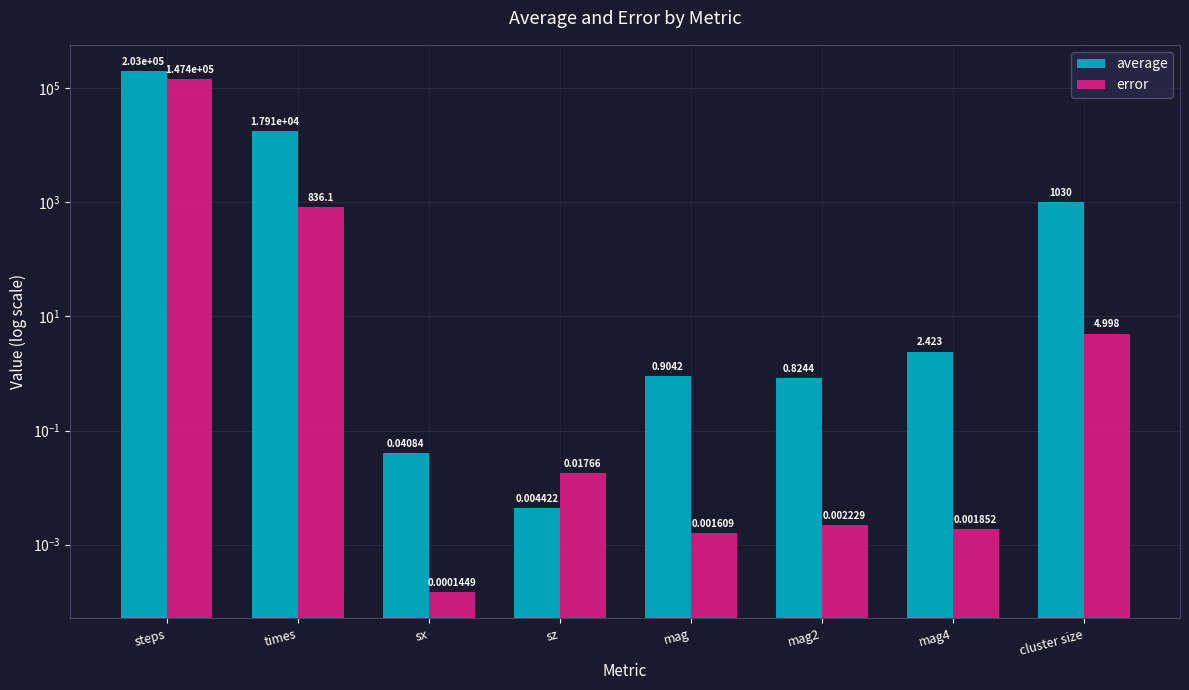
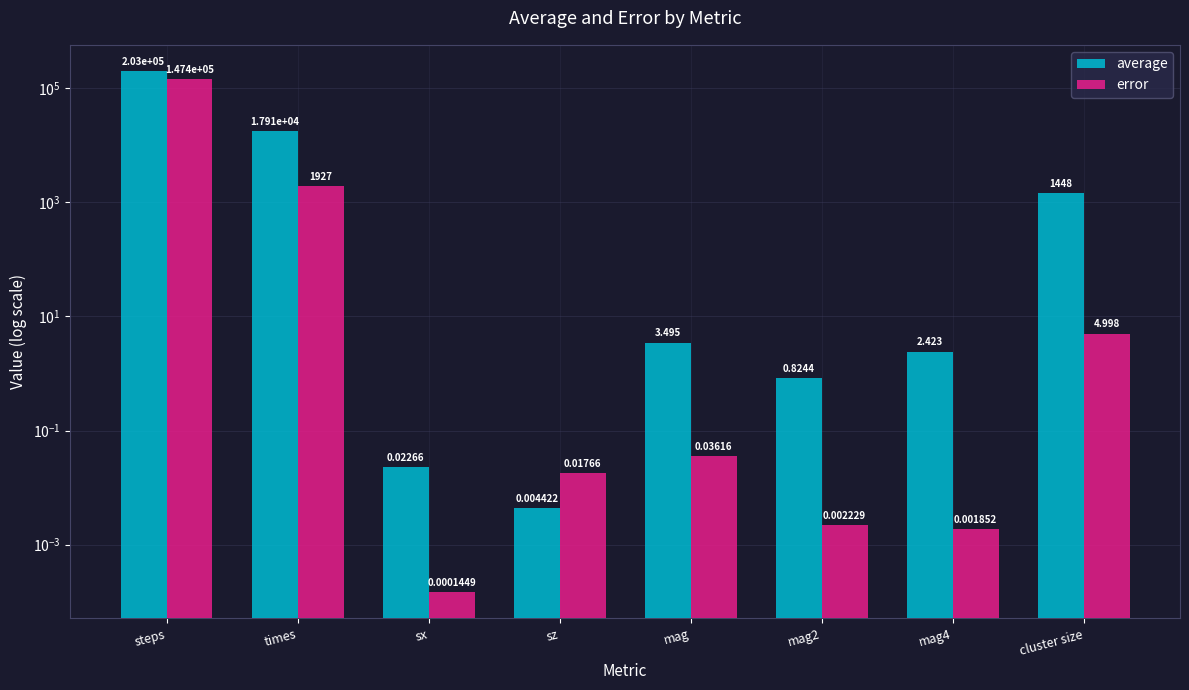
  {
    "average": {
-     "sx": 0.04084,
+     "sx": 0.02266,
      "sz": 0.004422,
-     "mag": 0.9042,
+     "mag": 3.495,
      "mag2": 0.8244,
      "mag4": 2.423,
-     "cluster size": 1030
+     "cluster size": 1448
    },
    "error": {
-     "times": 836.1,
+     "times": 1927,
      "sx": 0.0001449,
      "sz": 0.01766,
-     "mag": 0.001609,
+     "mag": 0.03616,
      "mag2": 0.002229,
      "mag4": 0.001852,
      "cluster size": 4.998
    }
  }
